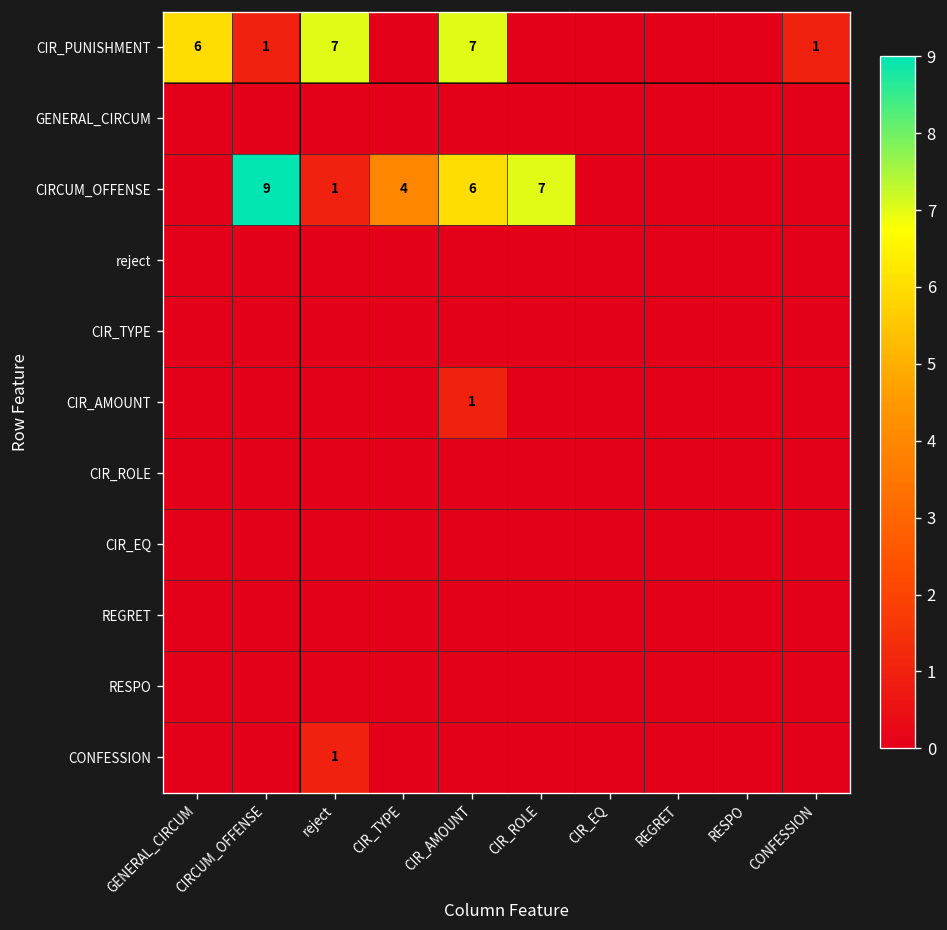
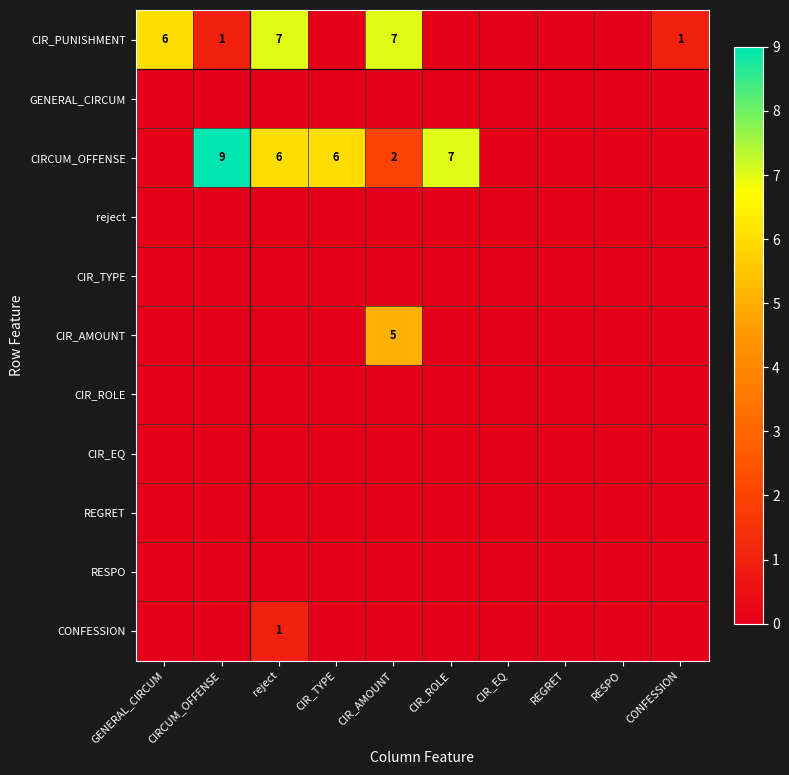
  {
    "CIR_PUNISHMENT": {
      "GENERAL_CIRCUM": 6,
      "CIRCUM_OFFENSE": 1,
      "reject": 7,
      "CIR_AMOUNT": 7,
      "CONFESSION": 1
    },
    "CIRCUM_OFFENSE": {
      "CIRCUM_OFFENSE": 9,
-     "reject": 1,
-     "CIR_TYPE": 4,
-     "CIR_AMOUNT": 6,
+     "reject": 6,
+     "CIR_TYPE": 6,
+     "CIR_AMOUNT": 2,
      "CIR_ROLE": 7
    },
    "CIR_AMOUNT": {
-     "CIR_AMOUNT": 1
+     "CIR_AMOUNT": 5
    },
    "CONFESSION": {
      "reject": 1
    }
  }
